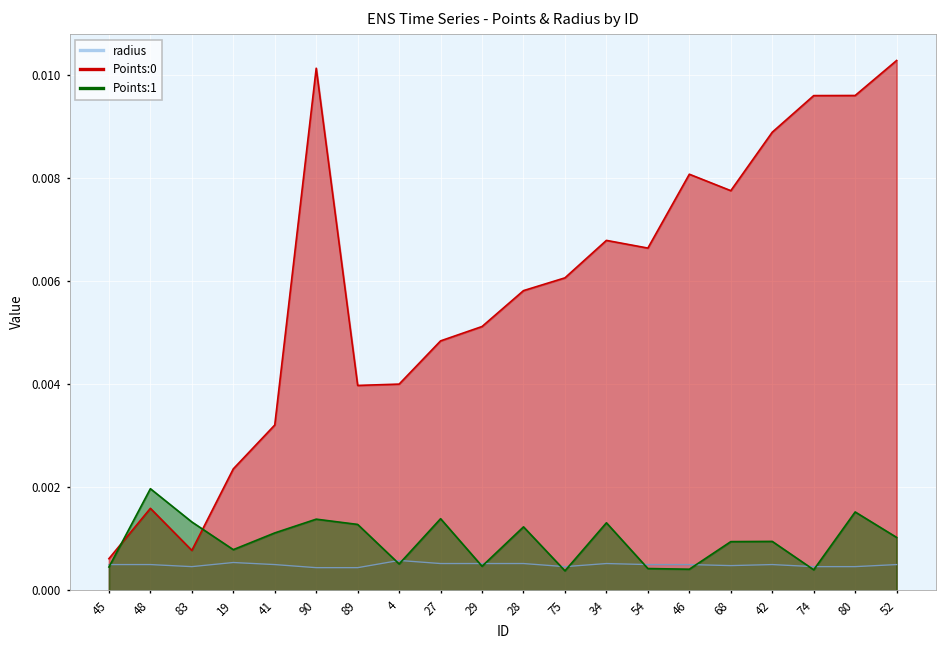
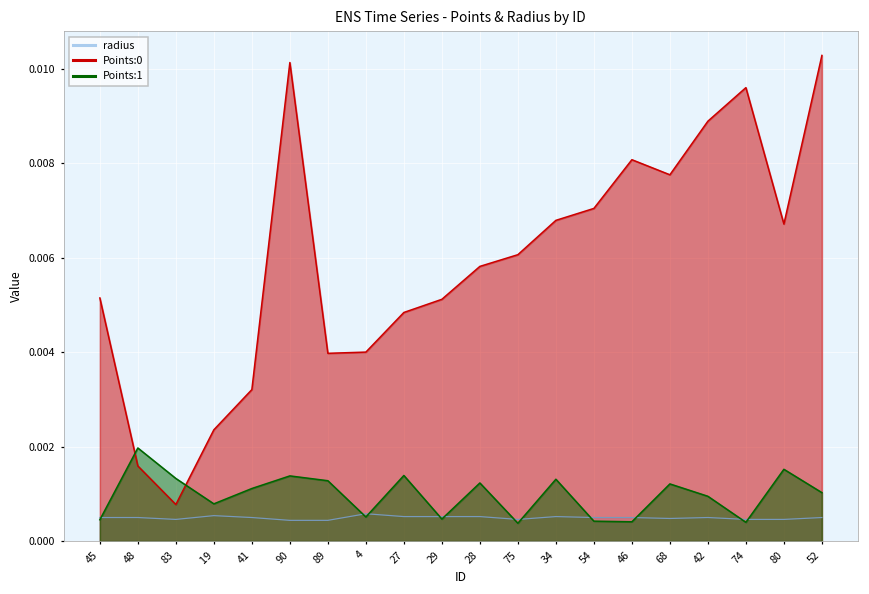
  {
    "radius": {
      "48": 0.0005,
      "83": 0.0005,
      "19": 0.0005,
      "41": 0.0005,
      "90": 0.0004,
      "89": 0.0004,
      "4": 0.0006,
      "27": 0.0005,
      "28": 0.0005,
      "75": 0.0005,
      "34": 0.0005,
      "54": 0.0005,
      "46": 0.0005,
      "68": 0.0005,
      "42": 0.0005,
      "74": 0.0005,
      "80": 0.0005,
      "52": 0.0005
    },
    "Points:0": {
-     "45": 0.0006,
+     "45": 0.0051,
      "48": 0.0016,
      "83": 0.0008,
      "19": 0.0024,
      "41": 0.0032,
      "90": 0.0101,
      "89": 0.0040,
      "4": 0.0040,
      "27": 0.0048,
      "29": 0.0051,
      "28": 0.0058,
      "75": 0.0061,
      "34": 0.0068,
-     "54": 0.0066,
+     "54": 0.0070,
      "46": 0.0081,
      "68": 0.0078,
      "42": 0.0089,
      "74": 0.0096,
-     "80": 0.0096,
+     "80": 0.0067,
      "52": 0.0103
    },
    "Points:1": {
      "48": 0.0020,
      "83": 0.0013,
      "19": 0.0008,
      "41": 0.0011,
      "90": 0.0014,
      "89": 0.0013,
      "4": 0.0005,
      "27": 0.0014,
      "28": 0.0012,
      "75": 0.0004,
      "34": 0.0013,
      "54": 0.0004,
      "46": 0.0004,
-     "68": 0.0009,
+     "68": 0.0012,
      "42": 0.0009,
      "74": 0.0004,
      "80": 0.0015,
      "52": 0.0010
    }
  }
